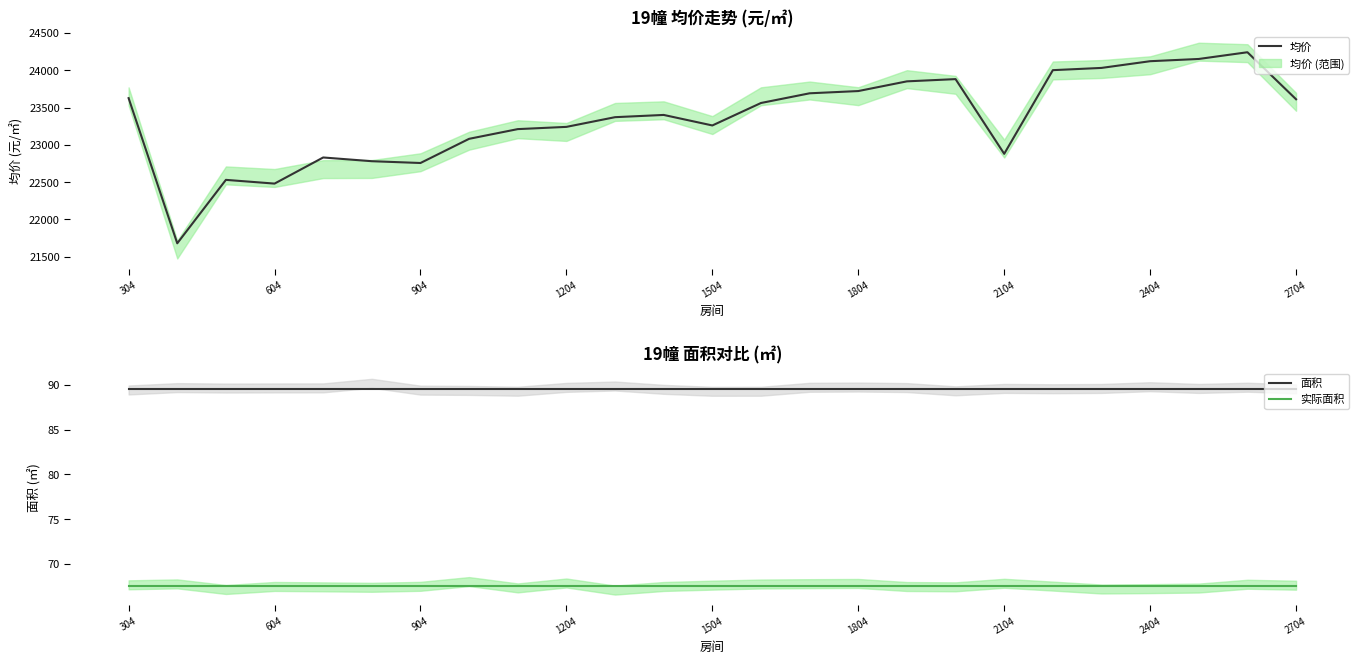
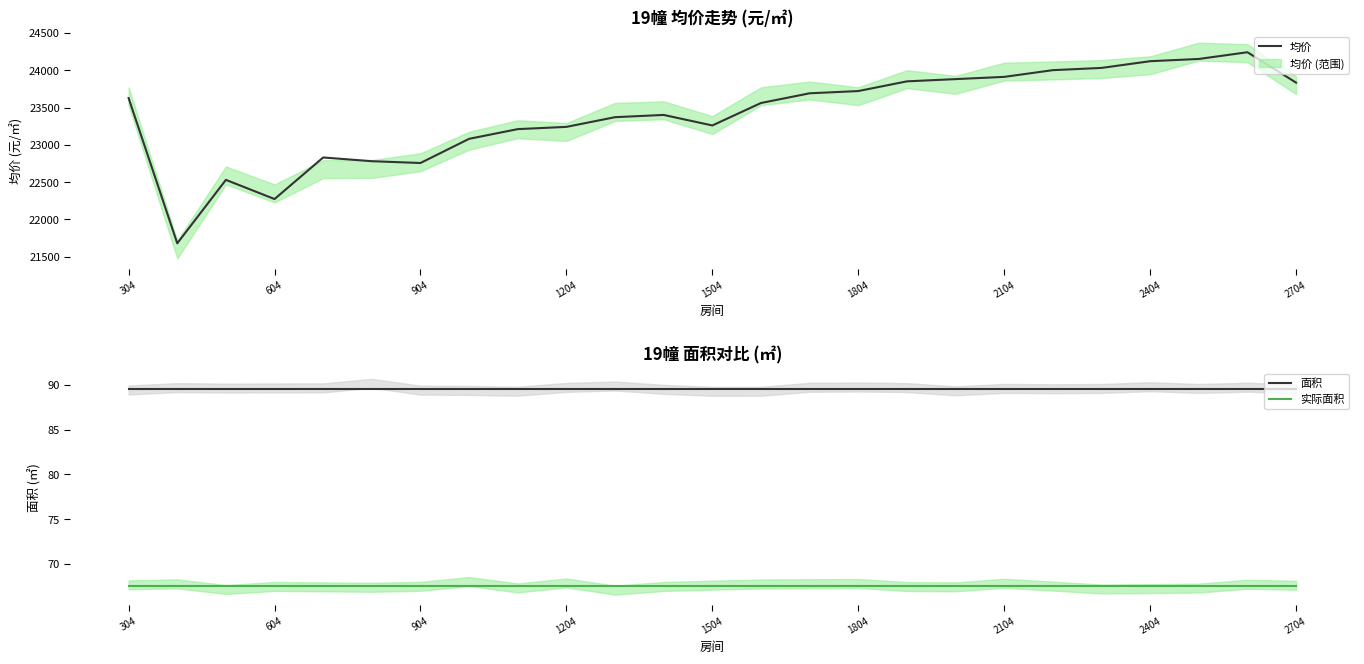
  {
    "19幢 均价走势 (元/㎡)": {
      "均价": {
        "304": 23600,
-       "604": 22500,
+       "604": 22300,
        "904": 22800,
        "1204": 23200,
        "1504": 23300,
        "1804": 23700,
-       "2104": 22900,
+       "2104": 23900,
        "2404": 24100,
-       "2704": 23600
+       "2704": 23800
      }
    },
    "19幢 面积对比 (㎡)": {
      "面积": {
        "304": 90,
        "604": 90,
        "904": 90,
        "1204": 90,
        "1804": 90,
        "2104": 90,
        "2404": 90
      },
      "实际面积": {
        "304": 68,
        "604": 68,
        "904": 68,
        "1204": 68,
        "1504": 68,
        "1804": 68,
        "2104": 68,
        "2704": 68
      }
    }
  }
